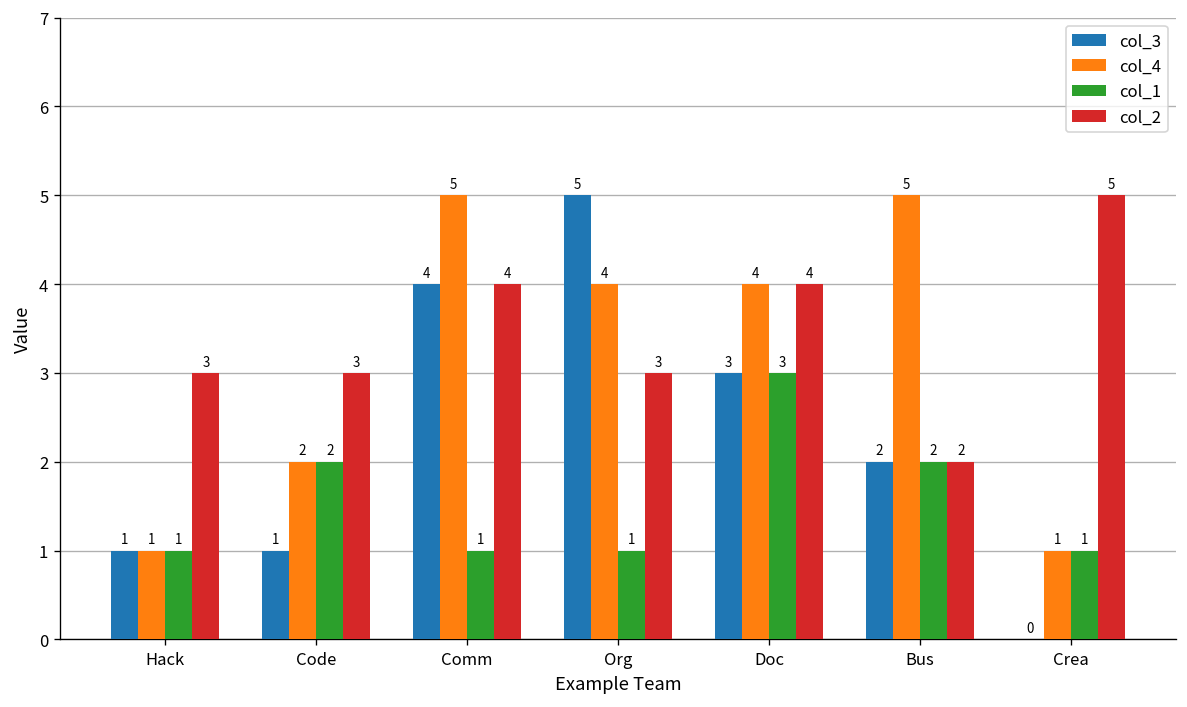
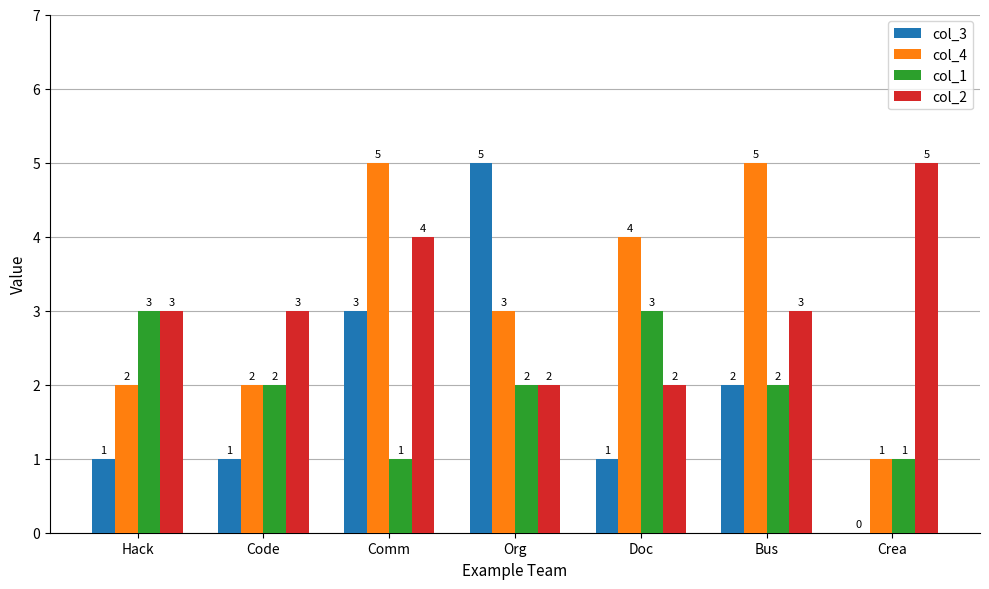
  {
    "col_3": {
      "Hack": 1,
      "Code": 1,
-     "Comm": 4,
+     "Comm": 3,
      "Org": 5,
-     "Doc": 3,
+     "Doc": 1,
      "Bus": 2,
      "Crea": 0
    },
    "col_4": {
-     "Hack": 1,
+     "Hack": 2,
      "Code": 2,
      "Comm": 5,
-     "Org": 4,
+     "Org": 3,
      "Doc": 4,
      "Bus": 5,
      "Crea": 1
    },
    "col_1": {
-     "Hack": 1,
+     "Hack": 3,
      "Code": 2,
      "Comm": 1,
-     "Org": 1,
+     "Org": 2,
      "Doc": 3,
      "Bus": 2,
      "Crea": 1
    },
    "col_2": {
      "Hack": 3,
      "Code": 3,
      "Comm": 4,
-     "Org": 3,
-     "Doc": 4,
-     "Bus": 2,
+     "Org": 2,
+     "Doc": 2,
+     "Bus": 3,
      "Crea": 5
    }
  }
